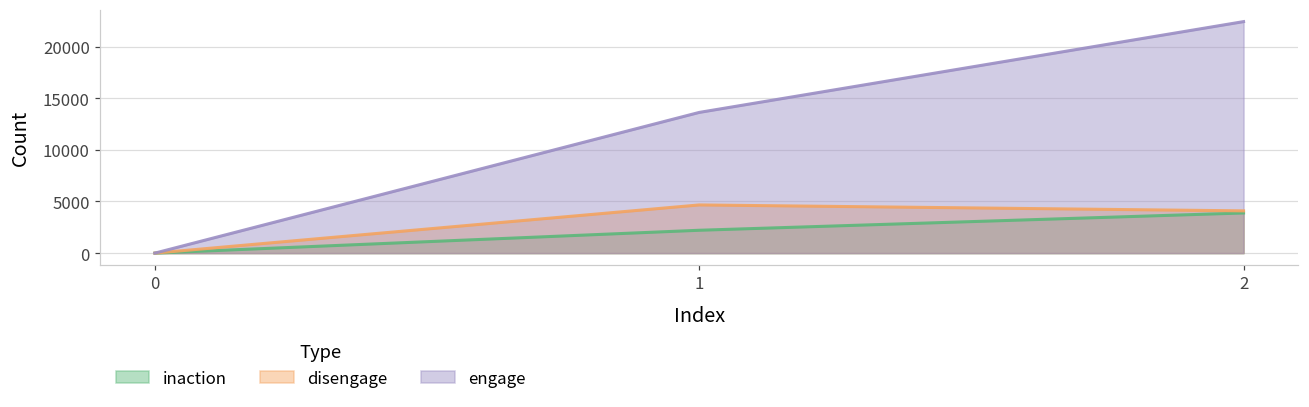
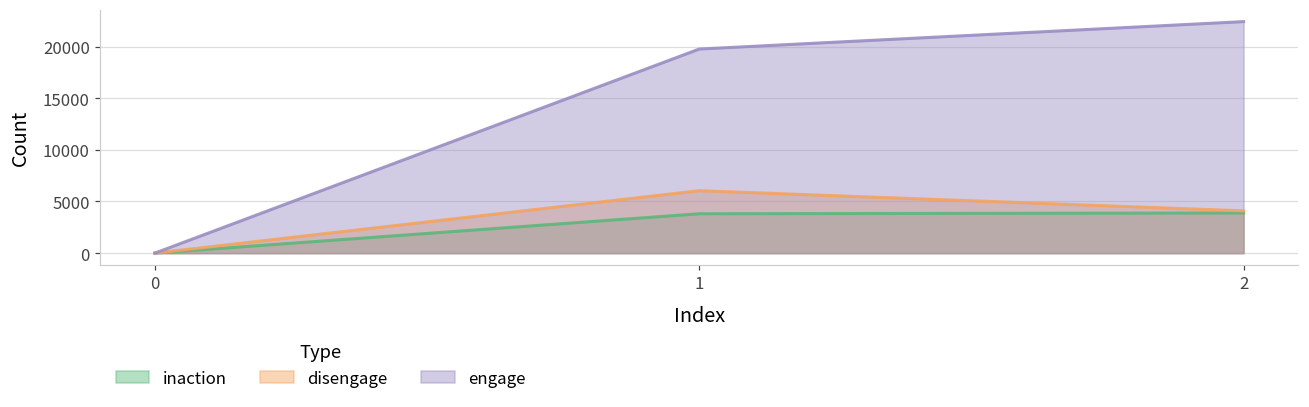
  {
    "inaction": {
-     "1": 2000
+     "1": 4000
    },
    "disengage": {
-     "1": 5000
+     "1": 6000
    },
    "engage": {
-     "1": 14000,
+     "1": 20000,
      "2": 22000
    }
  }
